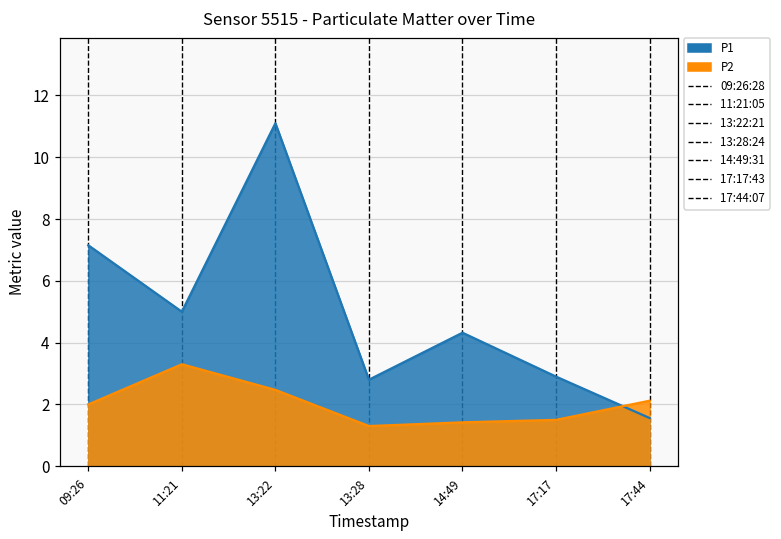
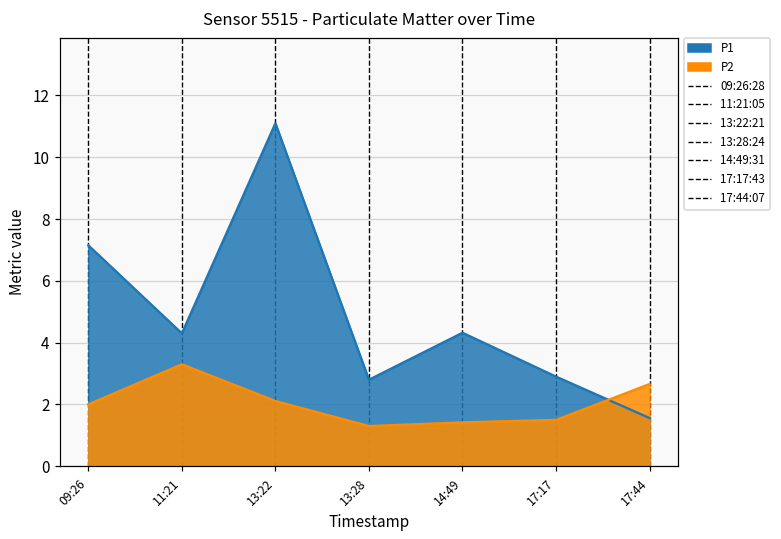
  {
    "P1": {
      "09:26": 7.2,
-     "11:21": 5.0,
+     "11:21": 4.3,
      "13:22": 11.1,
      "13:28": 2.8,
      "14:49": 4.3,
      "17:17": 2.9,
      "17:44": 1.6
    },
    "P2": {
      "09:26": 2.0,
      "11:21": 3.3,
-     "13:22": 2.5,
+     "13:22": 2.1,
      "13:28": 1.3,
      "14:49": 1.4,
      "17:17": 1.5,
-     "17:44": 2.1
+     "17:44": 2.7
    }
  }
